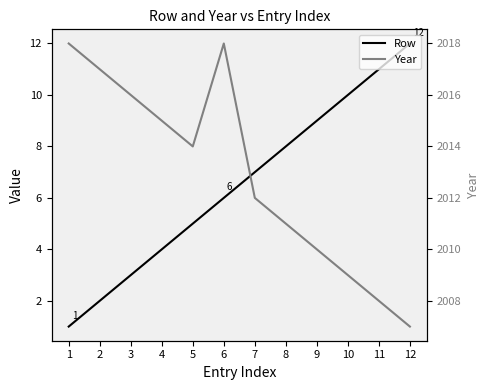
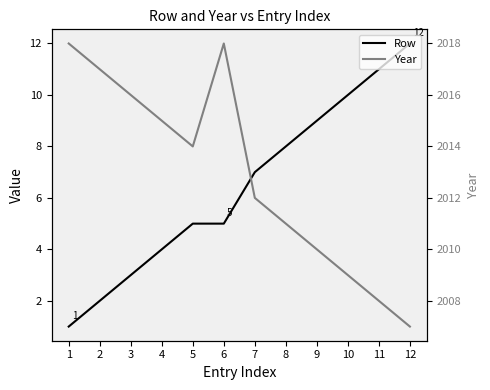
  {
    "Row": {
      "1": 1,
-     "6": 6
+     "6": 5
    }
  }
